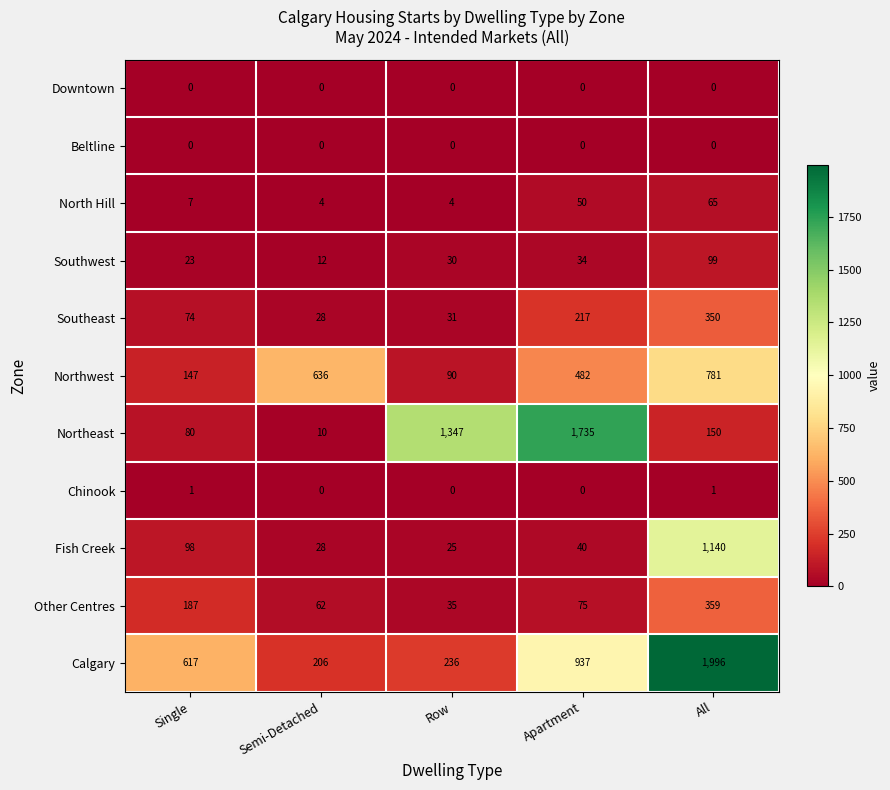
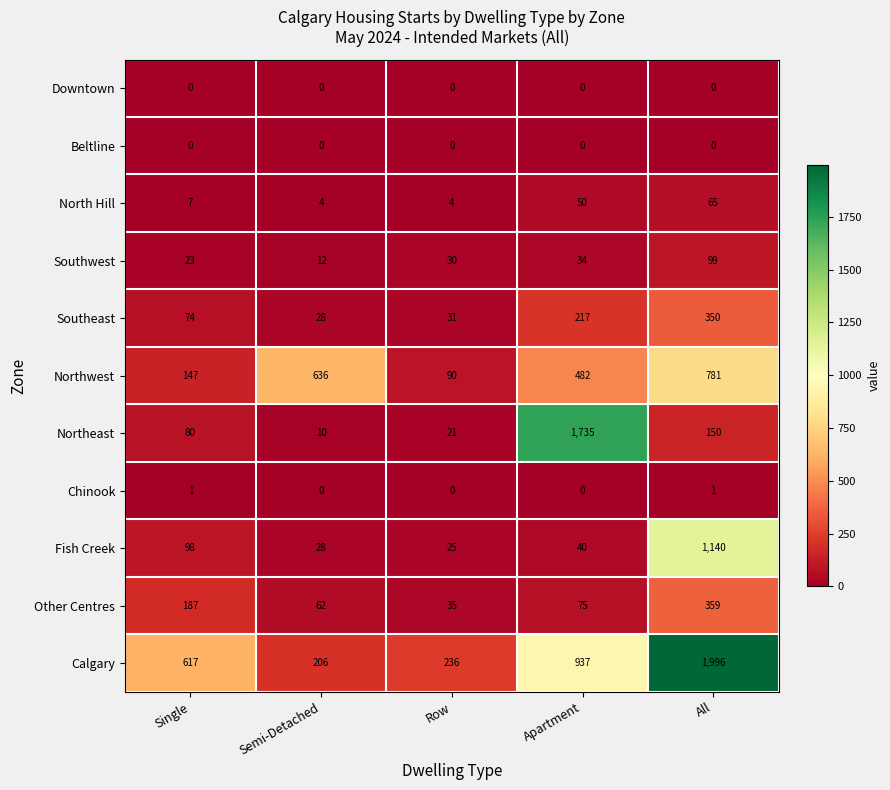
  {
    "Downtown": {
      "Single": "0",
      "Semi-Detached": "0",
      "Row": "0",
      "Apartment": "0",
      "All": "0"
    },
    "Beltline": {
      "Single": "0",
      "Semi-Detached": "0",
      "Row": "0",
      "Apartment": "0",
      "All": "0"
    },
    "North Hill": {
      "Single": "7",
      "Semi-Detached": "4",
      "Row": "4",
      "Apartment": "50",
      "All": "65"
    },
    "Southwest": {
      "Single": "23",
      "Semi-Detached": "12",
      "Row": "30",
      "Apartment": "34",
      "All": "99"
    },
    "Southeast": {
      "Single": "74",
      "Semi-Detached": "28",
      "Row": "31",
      "Apartment": "217",
      "All": "350"
    },
    "Northwest": {
      "Single": "147",
      "Semi-Detached": "636",
      "Row": "90",
      "Apartment": "482",
      "All": "781"
    },
    "Northeast": {
      "Single": "80",
      "Semi-Detached": "10",
-     "Row": "1,347",
+     "Row": "21",
      "Apartment": "1,735",
      "All": "150"
    },
    "Chinook": {
      "Single": "1",
      "Semi-Detached": "0",
      "Row": "0",
      "Apartment": "0",
      "All": "1"
    },
    "Fish Creek": {
      "Single": "98",
      "Semi-Detached": "28",
      "Row": "25",
      "Apartment": "40",
      "All": "1,140"
    },
    "Other Centres": {
      "Single": "187",
      "Semi-Detached": "62",
      "Row": "35",
      "Apartment": "75",
      "All": "359"
    },
    "Calgary": {
      "Single": "617",
      "Semi-Detached": "206",
      "Row": "236",
      "Apartment": "937",
      "All": "1,996"
    }
  }
